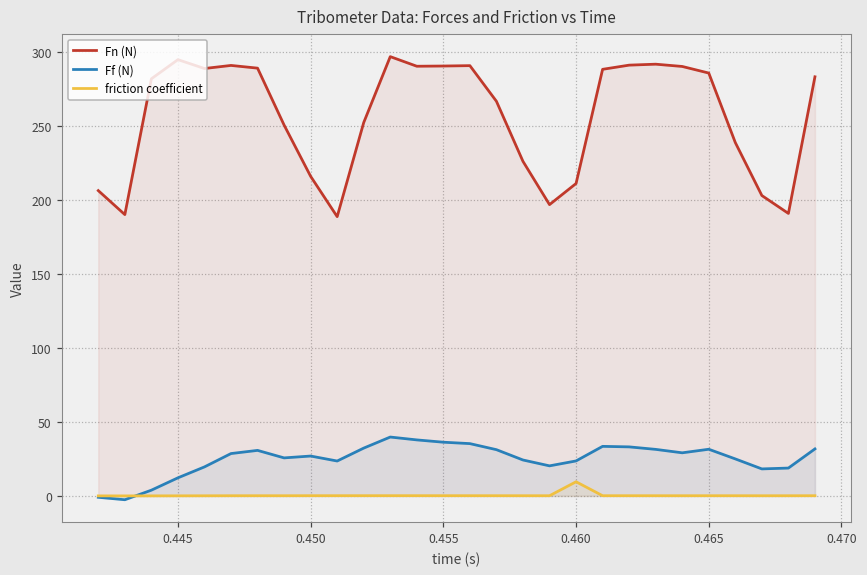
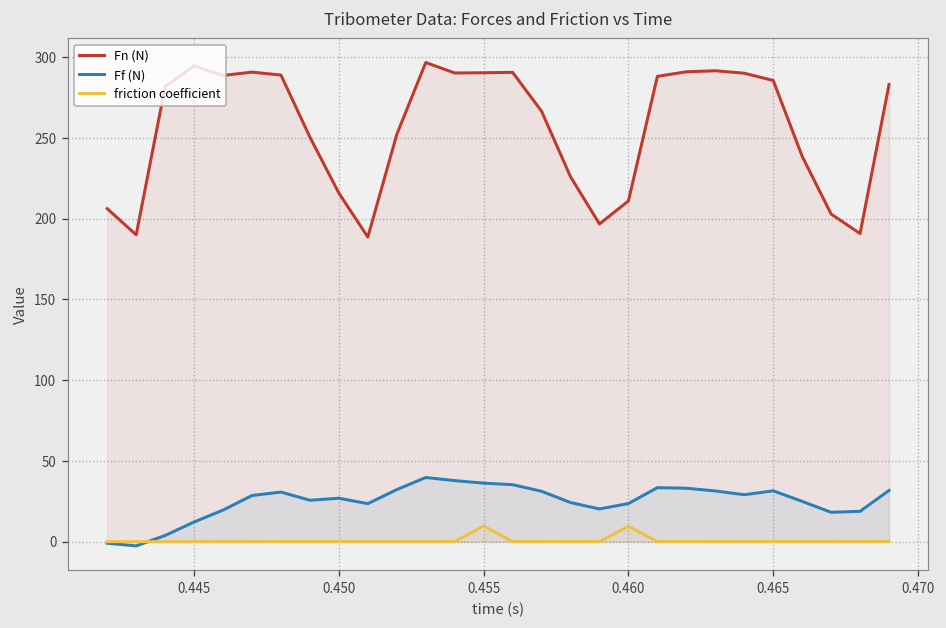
  {
    "Fn (N)": {
      "0.450": 216,
      "0.455": 290,
      "0.460": 211,
      "0.465": 286
    },
    "friction coefficient": {
      "0.445": 0,
      "0.450": 0,
-     "0.455": 0,
+     "0.455": 10,
      "0.460": 10,
      "0.465": 0
    }
  }
